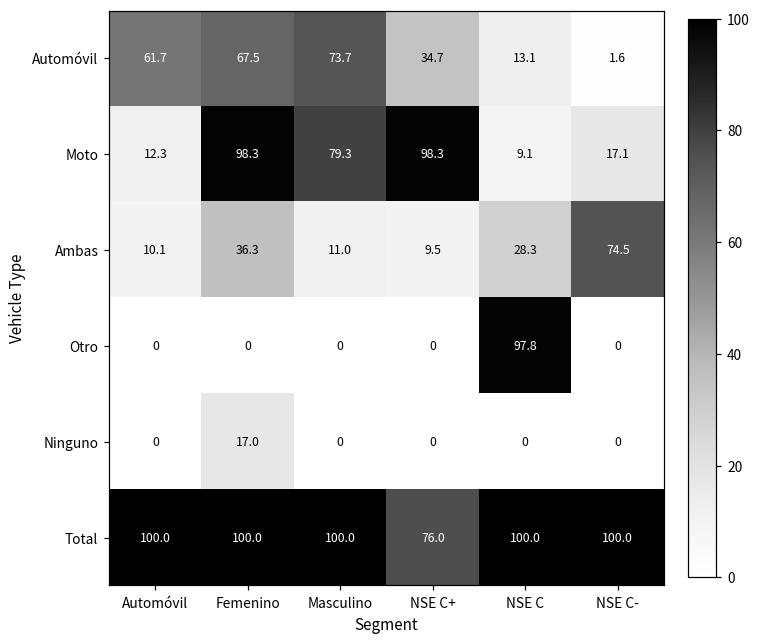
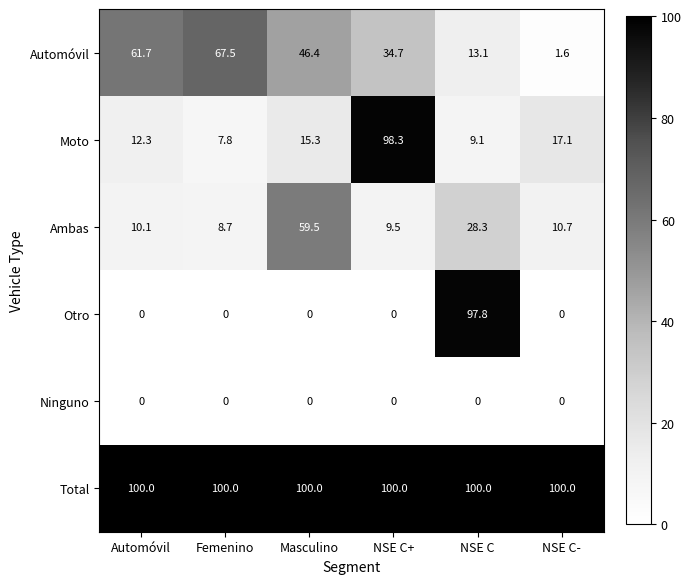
  {
    "Automóvil": {
      "Automóvil": 61.7,
      "Femenino": 67.5,
-     "Masculino": 73.7,
+     "Masculino": 46.4,
      "NSE C+": 34.7,
      "NSE C": 13.1,
      "NSE C-": 1.6
    },
    "Moto": {
      "Automóvil": 12.3,
-     "Femenino": 98.3,
-     "Masculino": 79.3,
+     "Femenino": 7.8,
+     "Masculino": 15.3,
      "NSE C+": 98.3,
      "NSE C": 9.1,
      "NSE C-": 17.1
    },
    "Ambas": {
      "Automóvil": 10.1,
-     "Femenino": 36.3,
-     "Masculino": 11.0,
+     "Femenino": 8.7,
+     "Masculino": 59.5,
      "NSE C+": 9.5,
      "NSE C": 28.3,
-     "NSE C-": 74.5
+     "NSE C-": 10.7
    },
    "Otro": {
      "Automóvil": 0,
      "Femenino": 0,
      "Masculino": 0,
      "NSE C+": 0,
      "NSE C": 97.8,
      "NSE C-": 0
    },
    "Ninguno": {
      "Automóvil": 0,
-     "Femenino": 17.0,
+     "Femenino": 0,
      "Masculino": 0,
      "NSE C+": 0,
      "NSE C": 0,
      "NSE C-": 0
    },
    "Total": {
      "Automóvil": 100.0,
      "Femenino": 100.0,
      "Masculino": 100.0,
-     "NSE C+": 76.0,
+     "NSE C+": 100.0,
      "NSE C": 100.0,
      "NSE C-": 100.0
    }
  }
